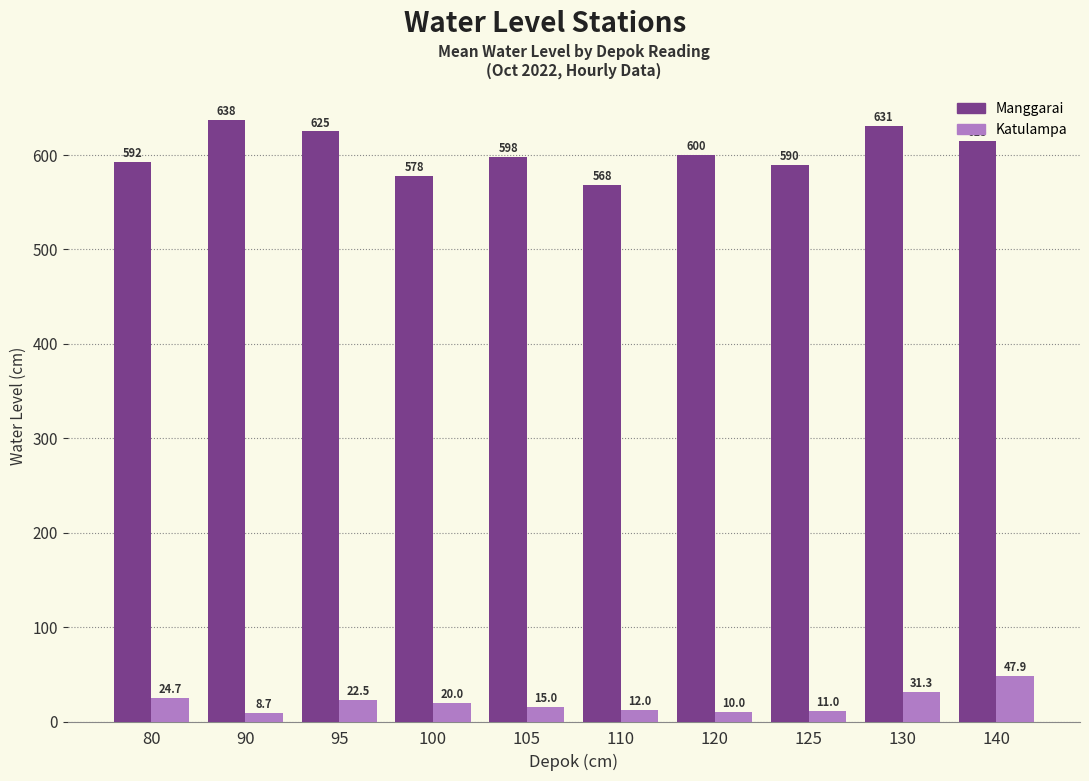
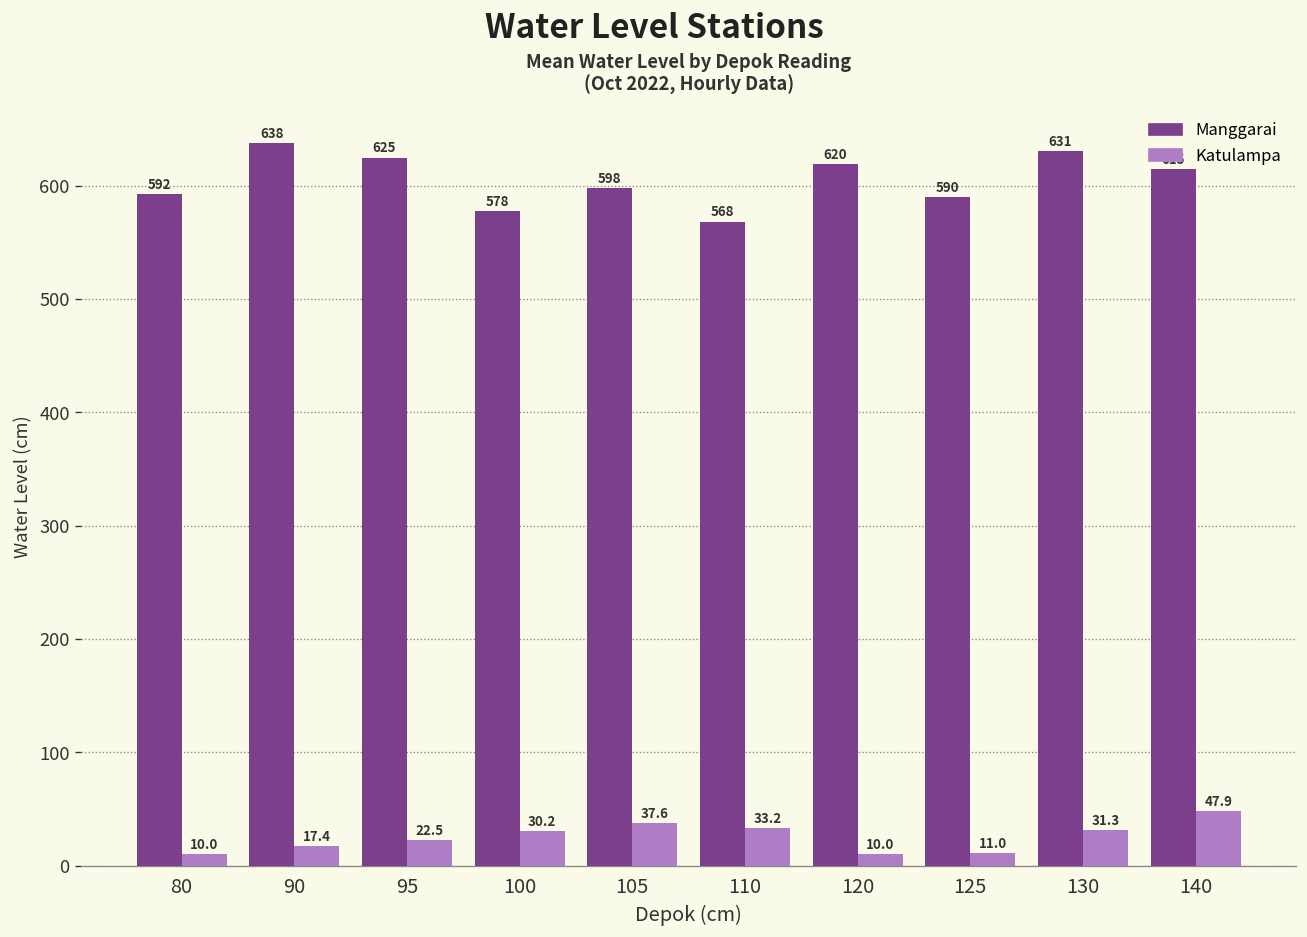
  {
    "Manggarai": {
      "80": 592,
      "90": 638,
      "95": 625,
      "100": 578,
      "105": 598,
      "110": 568,
-     "120": 600,
+     "120": 620,
      "125": 590,
      "130": 631,
      "140": 615
    },
    "Katulampa": {
-     "80": 24.7,
-     "90": 8.7,
+     "80": 10.0,
+     "90": 17.4,
      "95": 22.5,
-     "100": 20.0,
-     "105": 15.0,
-     "110": 12.0,
+     "100": 30.2,
+     "105": 37.6,
+     "110": 33.2,
      "120": 10.0,
      "125": 11.0,
      "130": 31.3,
      "140": 47.9
    }
  }
